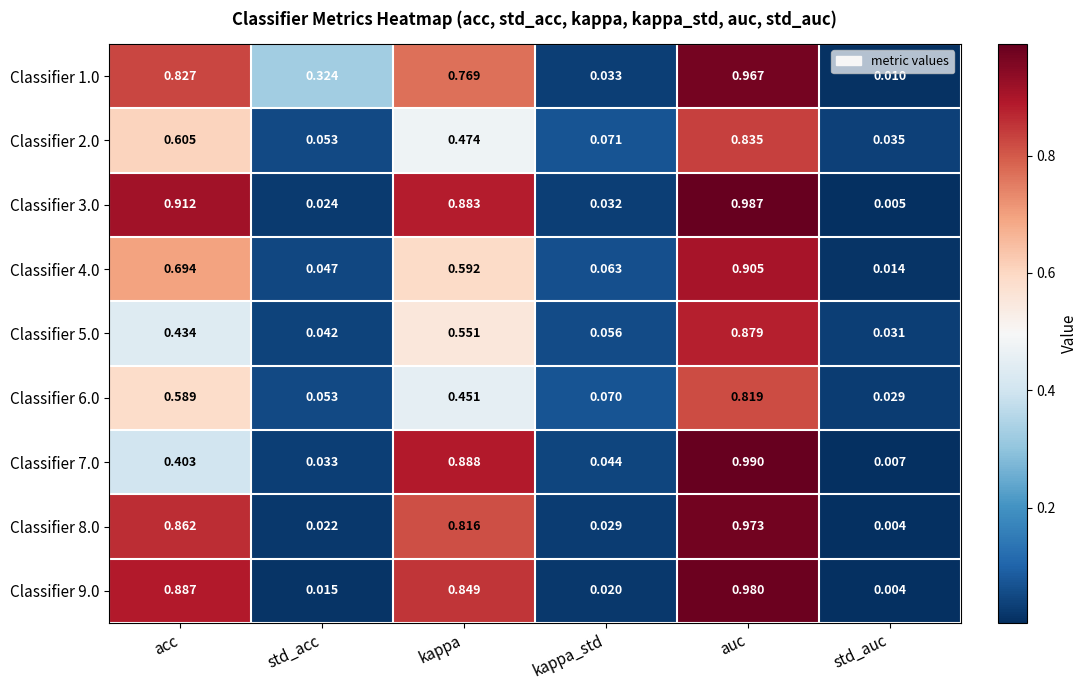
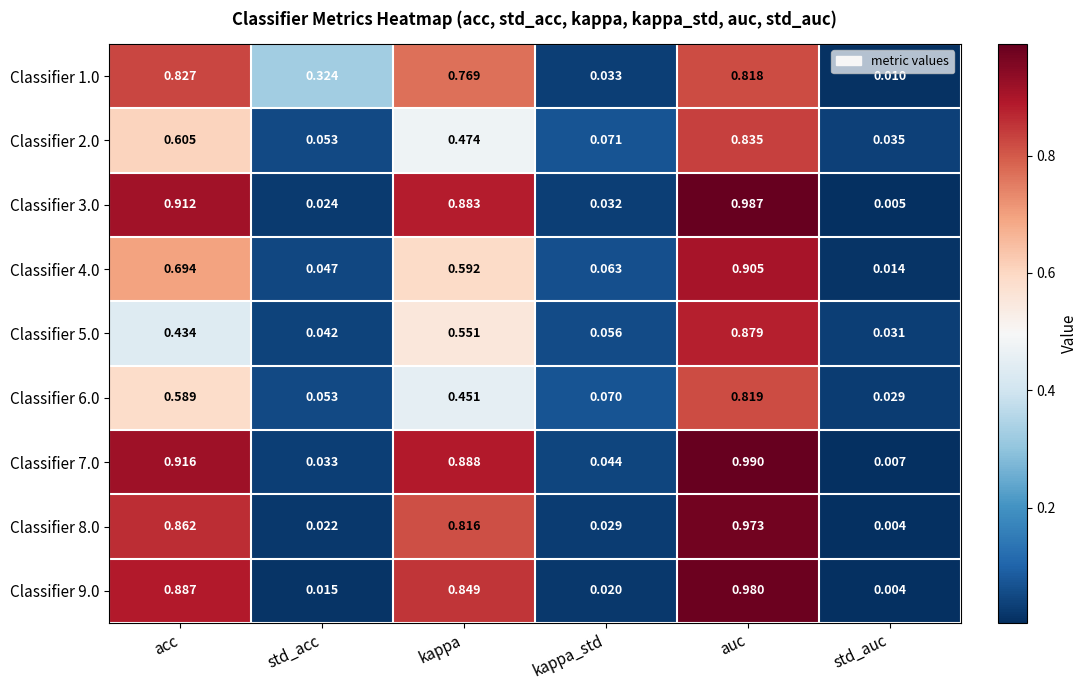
  {
    "Classifier 1.0": {
      "acc": 0.827,
      "std_acc": 0.324,
      "kappa": 0.769,
      "kappa_std": 0.033,
-     "auc": 0.967
+     "auc": 0.818
    },
    "Classifier 2.0": {
      "acc": 0.605,
      "std_acc": 0.053,
      "kappa": 0.474,
      "kappa_std": 0.071,
      "auc": 0.835,
      "std_auc": 0.035
    },
    "Classifier 3.0": {
      "acc": 0.912,
      "std_acc": 0.024,
      "kappa": 0.883,
      "kappa_std": 0.032,
      "auc": 0.987,
      "std_auc": 0.005
    },
    "Classifier 4.0": {
      "acc": 0.694,
      "std_acc": 0.047,
      "kappa": 0.592,
      "kappa_std": 0.063,
      "auc": 0.905,
      "std_auc": 0.014
    },
    "Classifier 5.0": {
      "acc": 0.434,
      "std_acc": 0.042,
      "kappa": 0.551,
      "kappa_std": 0.056,
      "auc": 0.879,
      "std_auc": 0.031
    },
    "Classifier 6.0": {
      "acc": 0.589,
      "std_acc": 0.053,
      "kappa": 0.451,
      "kappa_std": 0.070,
      "auc": 0.819,
      "std_auc": 0.029
    },
    "Classifier 7.0": {
-     "acc": 0.403,
+     "acc": 0.916,
      "std_acc": 0.033,
      "kappa": 0.888,
      "kappa_std": 0.044,
      "auc": 0.990,
      "std_auc": 0.007
    },
    "Classifier 8.0": {
      "acc": 0.862,
      "std_acc": 0.022,
      "kappa": 0.816,
      "kappa_std": 0.029,
      "auc": 0.973,
      "std_auc": 0.004
    },
    "Classifier 9.0": {
      "acc": 0.887,
      "std_acc": 0.015,
      "kappa": 0.849,
      "kappa_std": 0.020,
      "auc": 0.980,
      "std_auc": 0.004
    }
  }
